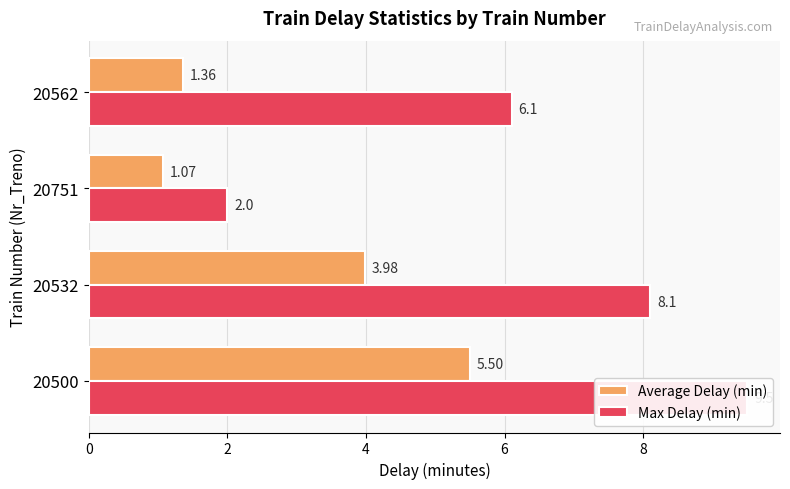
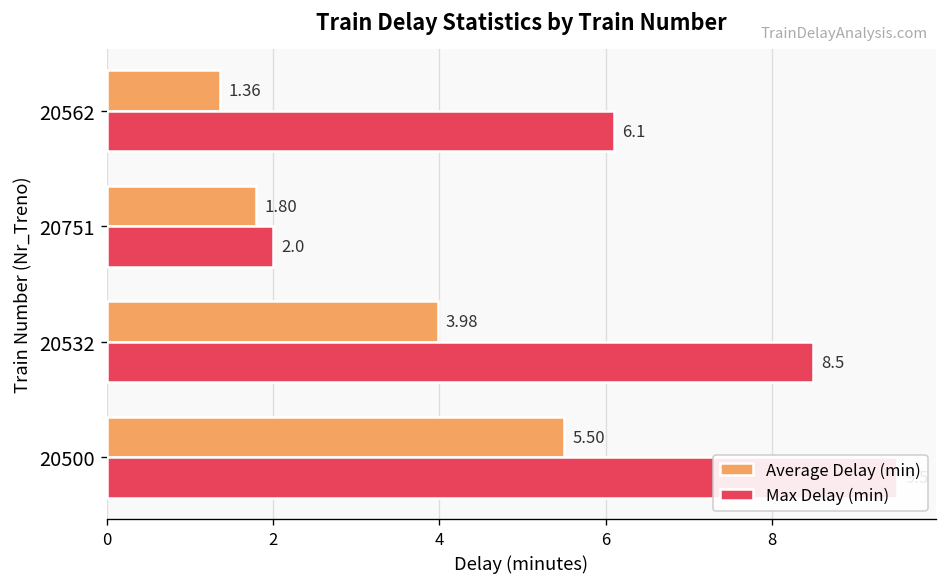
  {
    "Average Delay (min)": {
      "20562": 1.36,
-     "20751": 1.07,
+     "20751": 1.80,
      "20532": 3.98,
      "20500": 5.50
    },
    "Max Delay (min)": {
      "20562": 6.1,
      "20751": 2.0,
-     "20532": 8.1
+     "20532": 8.5
    }
  }
